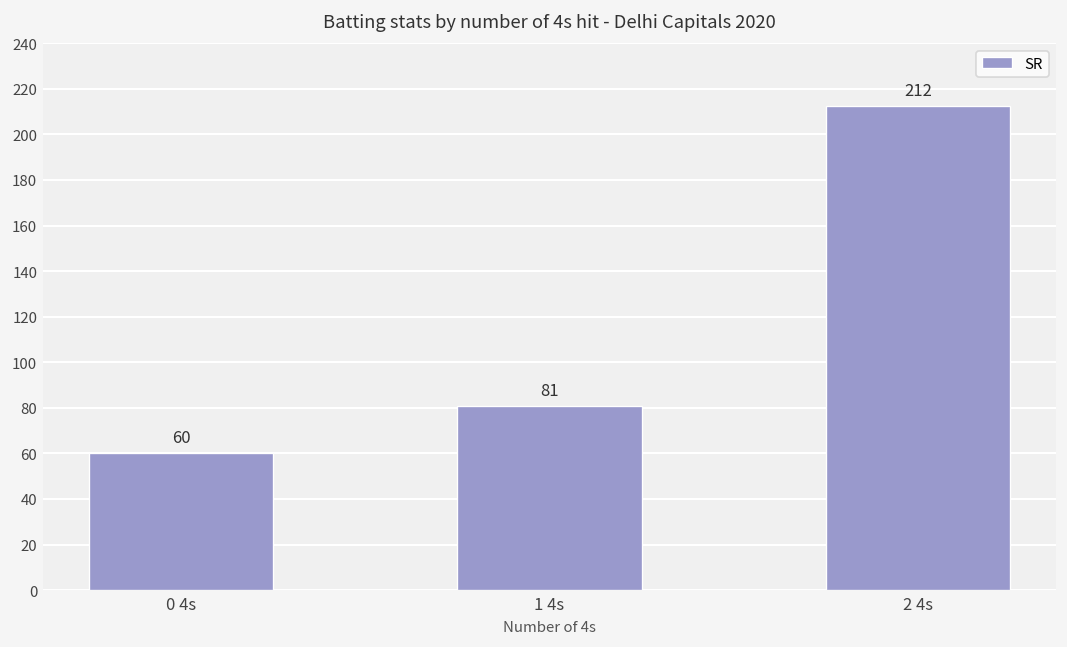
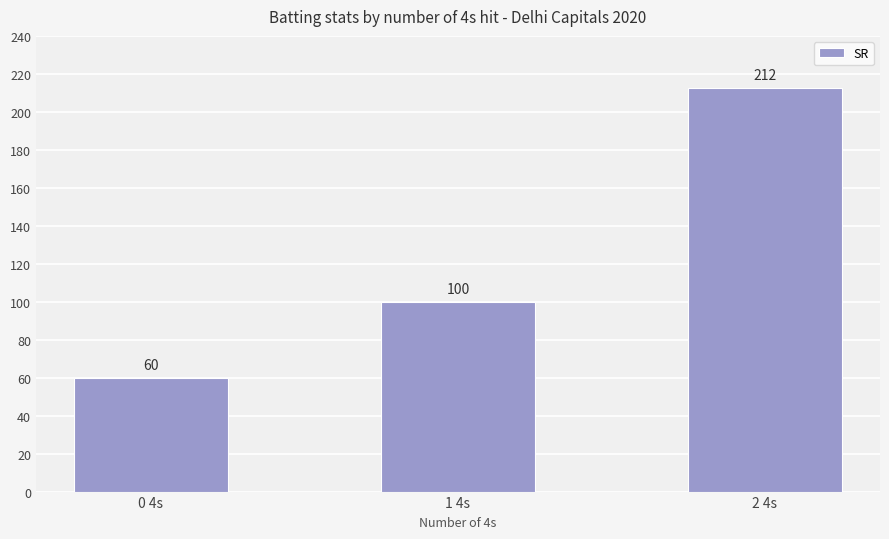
  {
    "0 4s": 60,
-   "1 4s": 81,
+   "1 4s": 100,
    "2 4s": 212
  }
